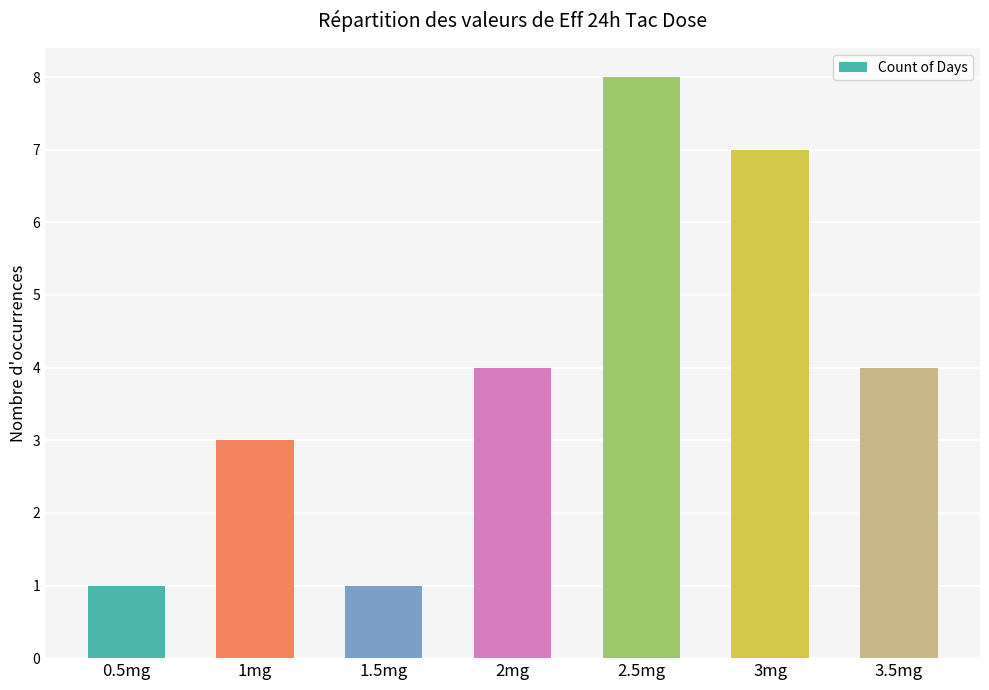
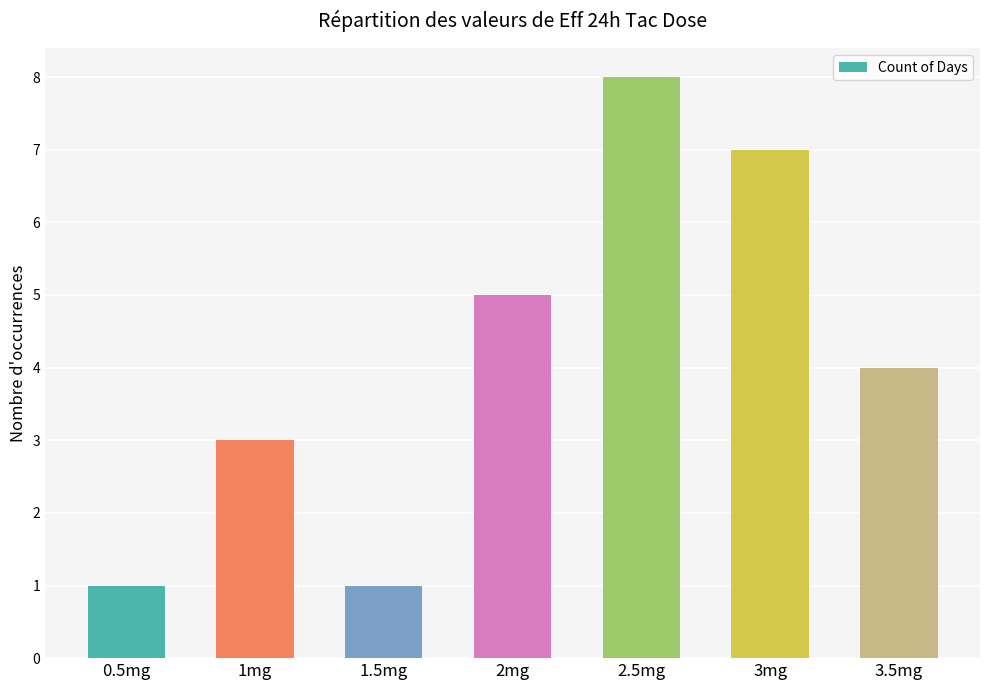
  {
    "0.5mg": 1,
    "1mg": 3,
    "1.5mg": 1,
-   "2mg": 4,
+   "2mg": 5,
    "2.5mg": 8,
    "3mg": 7,
    "3.5mg": 4
  }
